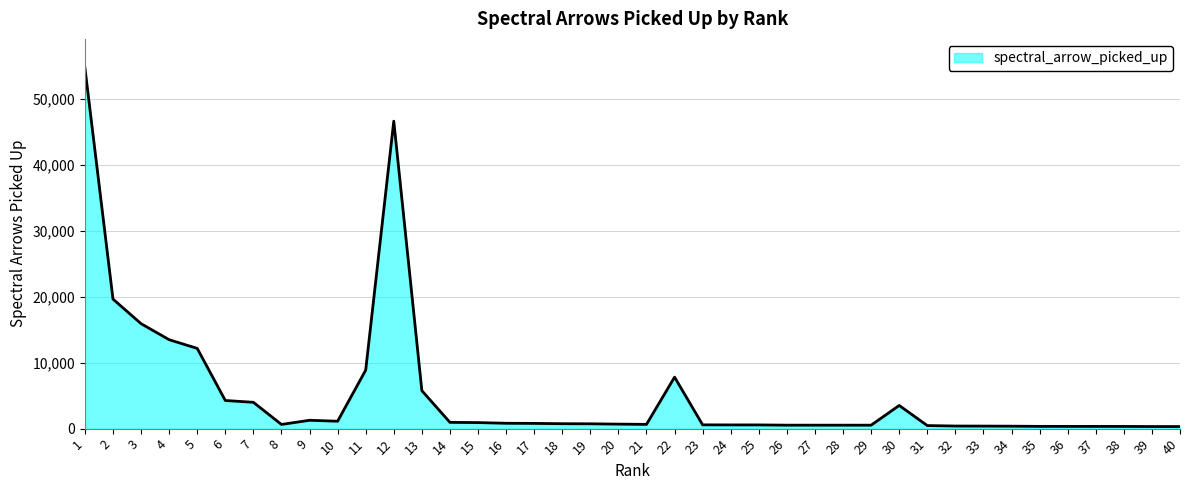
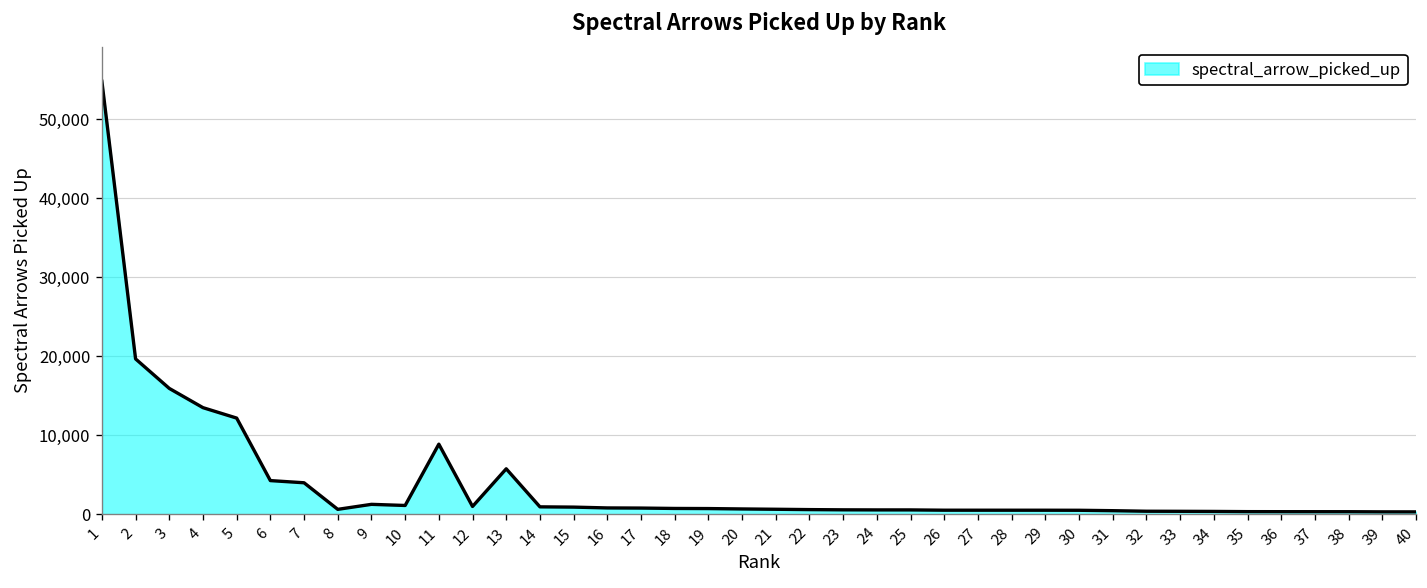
  {
    "1": "55,000",
    "2": "20,000",
    "3": "16,000",
    "4": "13,000",
    "5": "12,000",
    "6": "4,000",
    "7": "4,000",
    "8": "1,000",
    "9": "1,000",
    "10": "1,000",
    "11": "9,000",
-   "12": "47,000",
+   "12": "1,000",
    "13": "6,000",
    "14": "1,000",
    "15": "1,000",
    "16": "1,000",
    "17": "1,000",
    "18": "1,000",
    "19": "1,000",
    "20": "1,000",
    "21": "1,000",
-   "22": "8,000",
+   "22": "1,000",
    "23": "1,000",
    "24": "1,000",
    "25": "1,000",
    "26": "1,000",
    "27": "1,000",
    "28": "1,000",
    "29": "1,000",
-   "30": "4,000",
+   "30": "1,000",
    "31": "0",
    "32": "0",
    "33": "0",
    "34": "0",
    "35": "0",
    "36": "0",
    "37": "0",
    "38": "0",
    "39": "0",
    "40": "0"
  }
